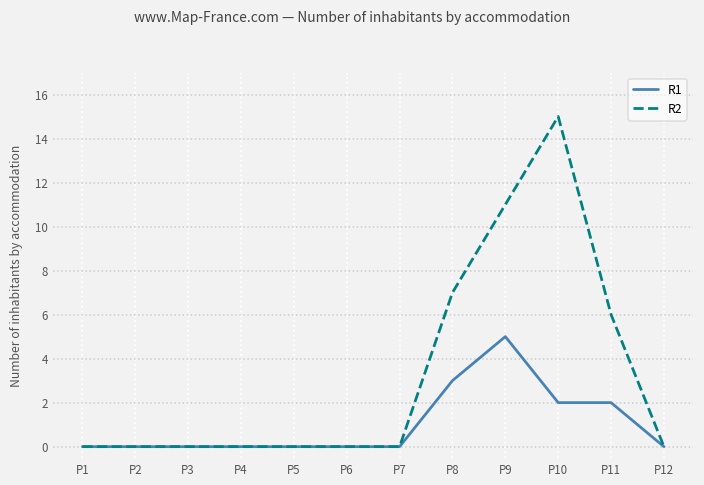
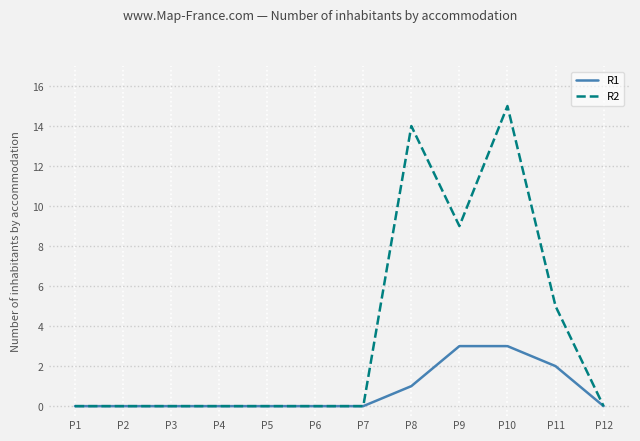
  {
    "R1": {
-     "P8": 3,
-     "P9": 5,
-     "P10": 2,
+     "P8": 1,
+     "P9": 3,
+     "P10": 3,
      "P11": 2
    },
    "R2": {
-     "P8": 7,
-     "P9": 11,
+     "P8": 14,
+     "P9": 9,
      "P10": 15,
-     "P11": 6
+     "P11": 5
    }
  }
